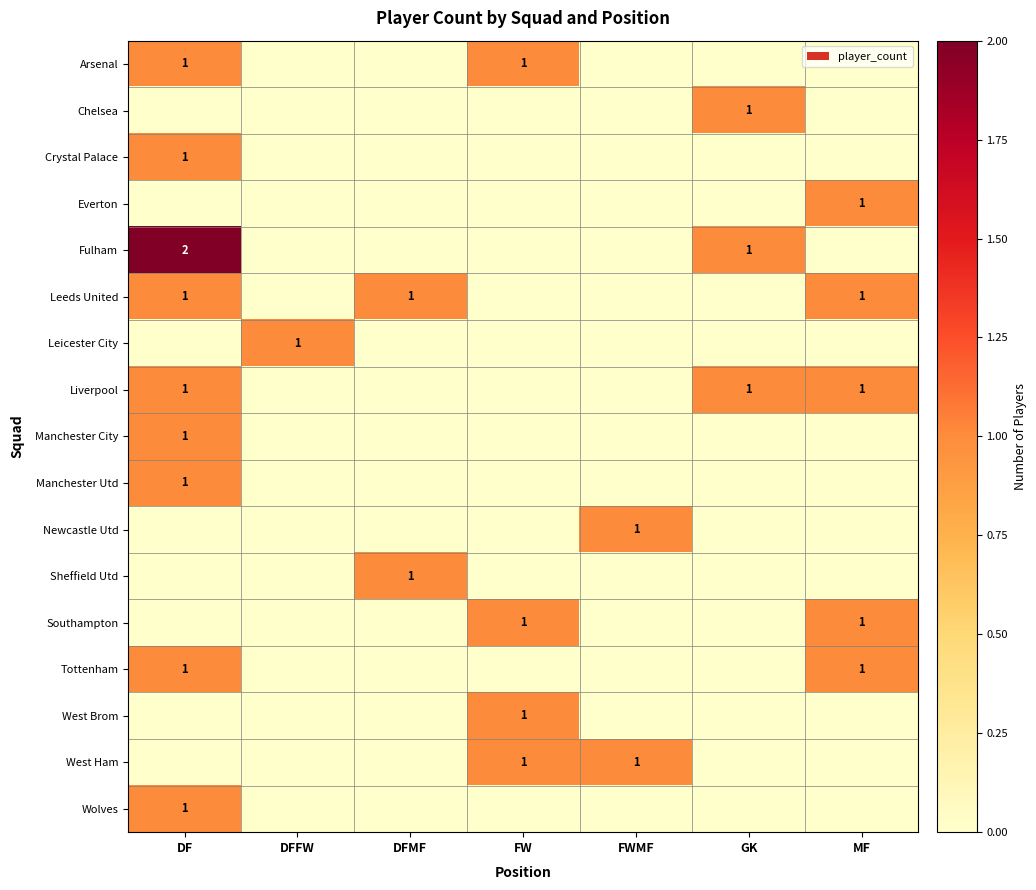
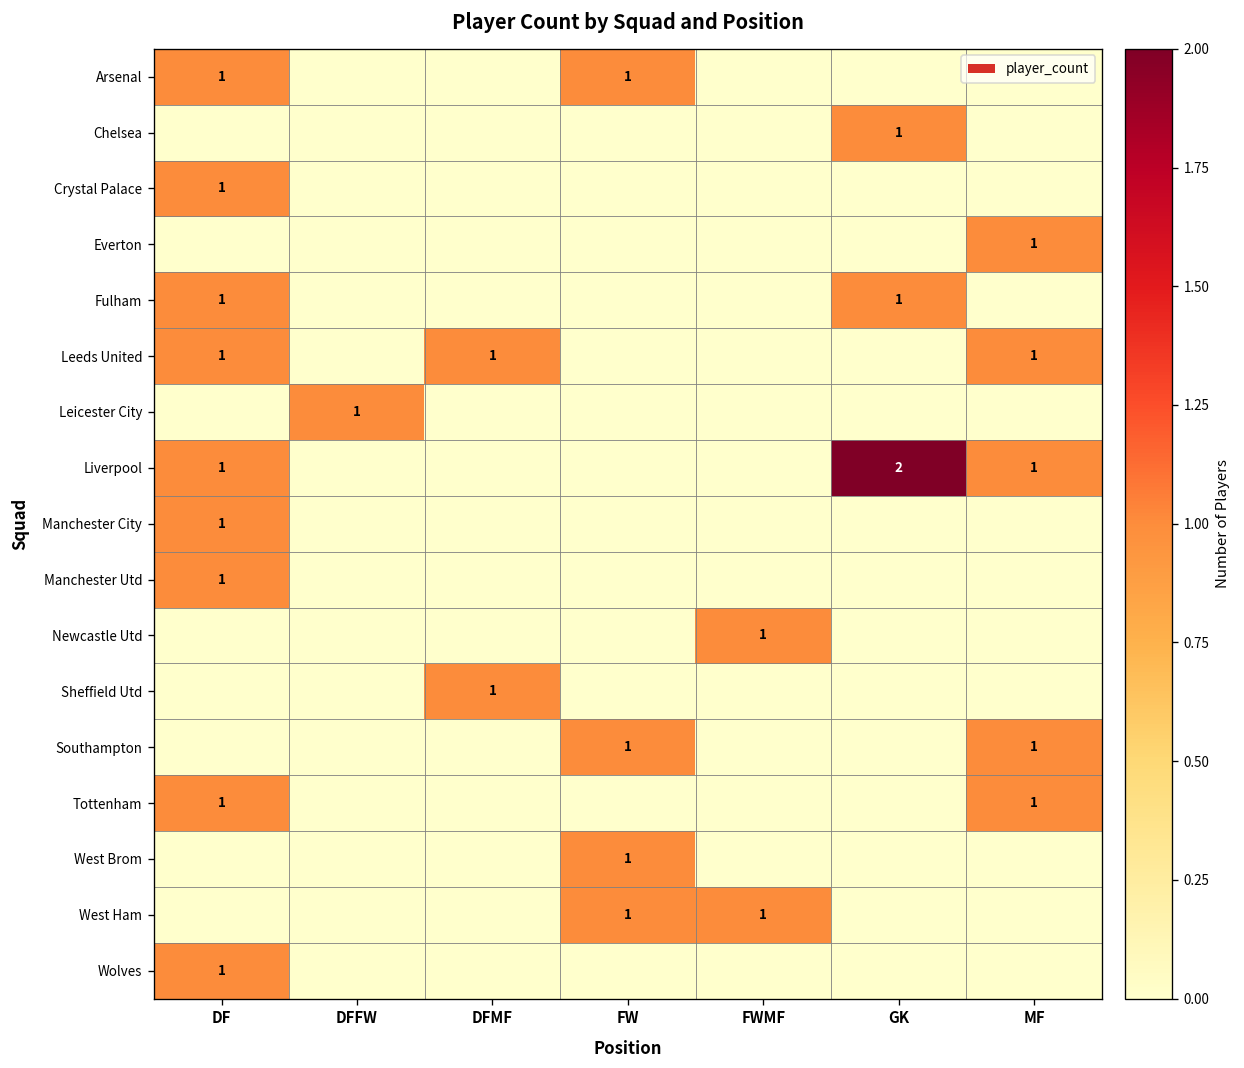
  {
    "Arsenal": {
      "DF": 1,
      "FW": 1
    },
    "Chelsea": {
      "GK": 1
    },
    "Crystal Palace": {
      "DF": 1
    },
    "Everton": {
      "MF": 1
    },
    "Fulham": {
-     "DF": 2,
+     "DF": 1,
      "GK": 1
    },
    "Leeds United": {
      "DF": 1,
      "DFMF": 1,
      "MF": 1
    },
    "Leicester City": {
      "DFFW": 1
    },
    "Liverpool": {
      "DF": 1,
-     "GK": 1,
+     "GK": 2,
      "MF": 1
    },
    "Manchester City": {
      "DF": 1
    },
    "Manchester Utd": {
      "DF": 1
    },
    "Newcastle Utd": {
      "FWMF": 1
    },
    "Sheffield Utd": {
      "DFMF": 1
    },
    "Southampton": {
      "FW": 1,
      "MF": 1
    },
    "Tottenham": {
      "DF": 1,
      "MF": 1
    },
    "West Brom": {
      "FW": 1
    },
    "West Ham": {
      "FW": 1,
      "FWMF": 1
    },
    "Wolves": {
      "DF": 1
    }
  }
